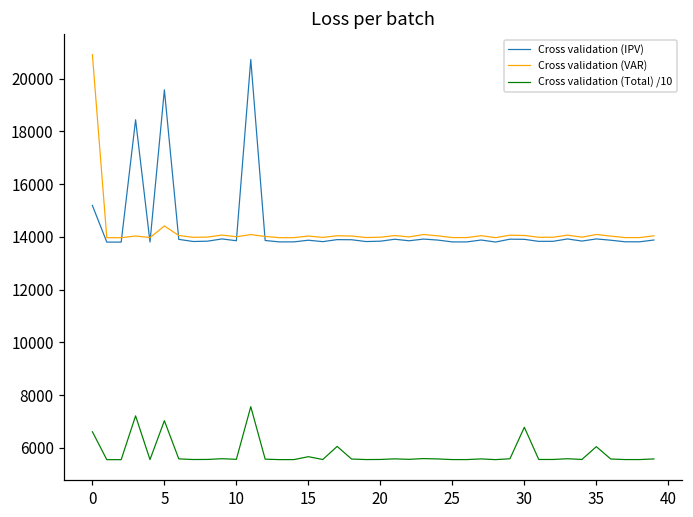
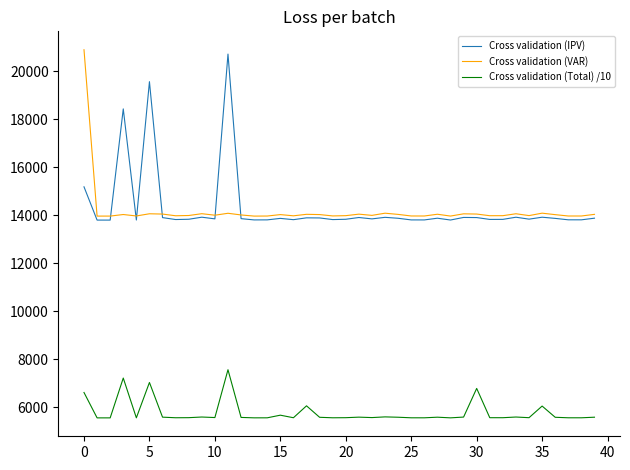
  {
    "Cross validation (IPV)": {
      "0": 15200,
      "5": 19600,
      "10": 13900,
      "15": 13900,
      "20": 13800,
      "25": 13800,
      "30": 13900,
      "35": 13900
    },
    "Cross validation (VAR)": {
      "0": 20900,
-     "5": 14400,
+     "5": 14100,
      "10": 14000,
      "15": 14000,
      "20": 14000,
      "25": 14000,
      "30": 14100,
      "35": 14100
    },
    "Cross validation (Total) /10": {
      "0": 6600,
      "5": 7000,
      "10": 5600,
      "15": 5700,
      "20": 5600,
      "25": 5600,
      "30": 6800,
      "35": 6000
    }
  }
